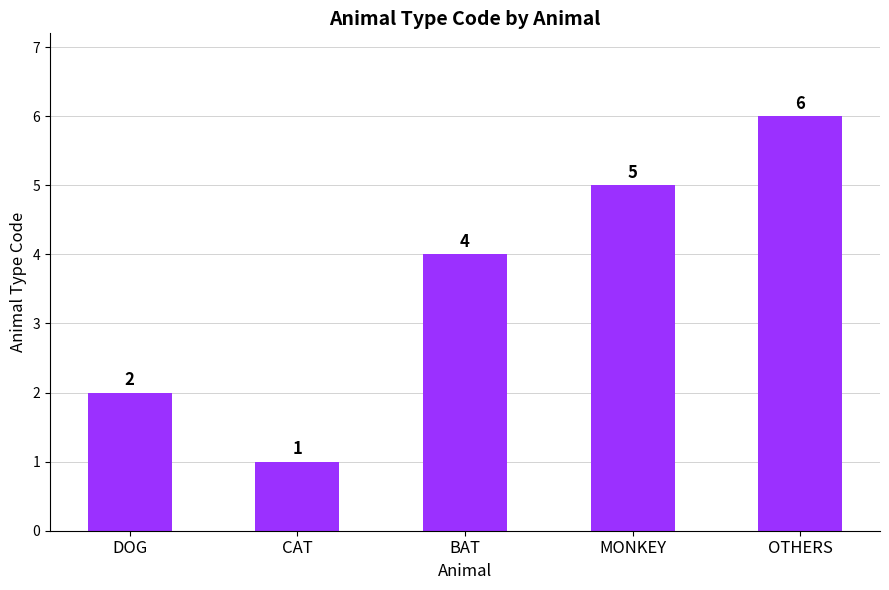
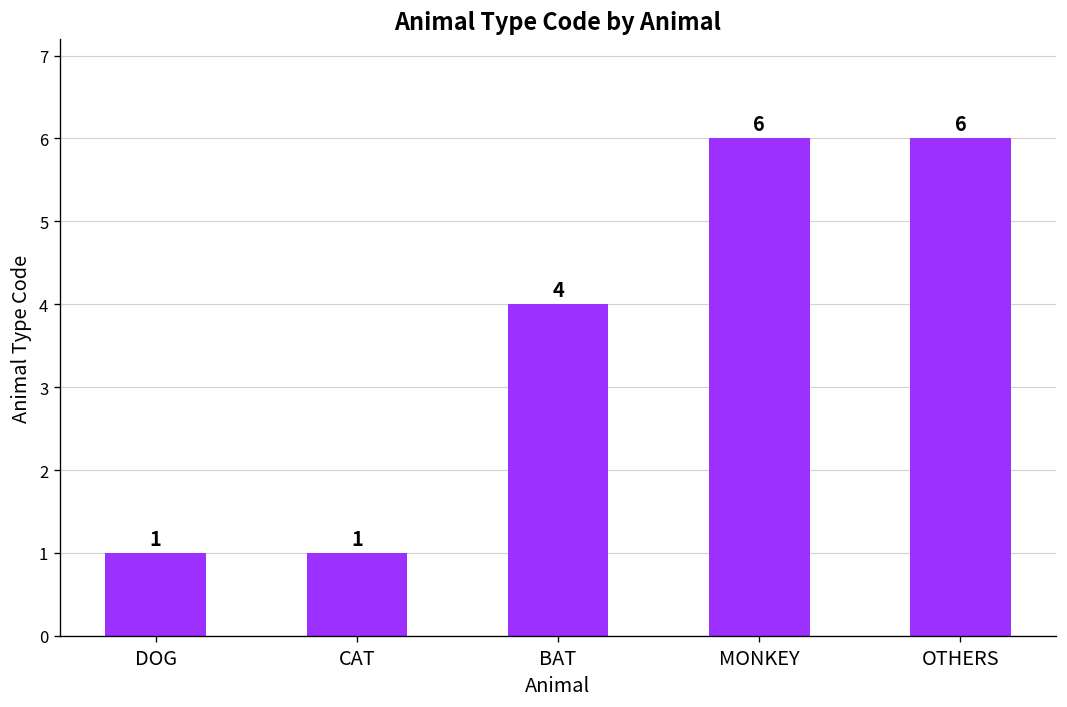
  {
-   "DOG": 2,
+   "DOG": 1,
    "CAT": 1,
    "BAT": 4,
-   "MONKEY": 5,
+   "MONKEY": 6,
    "OTHERS": 6
  }
